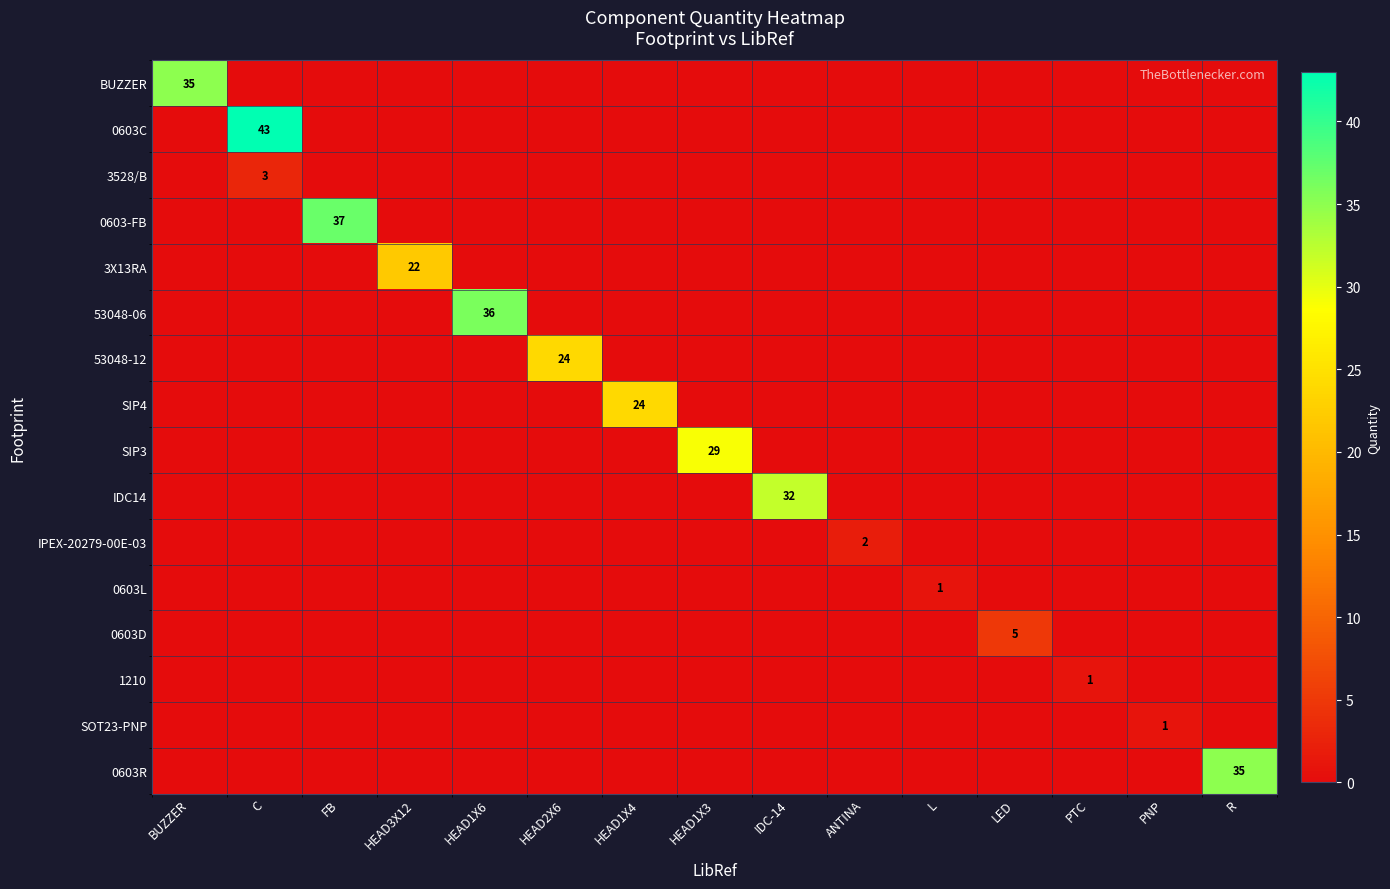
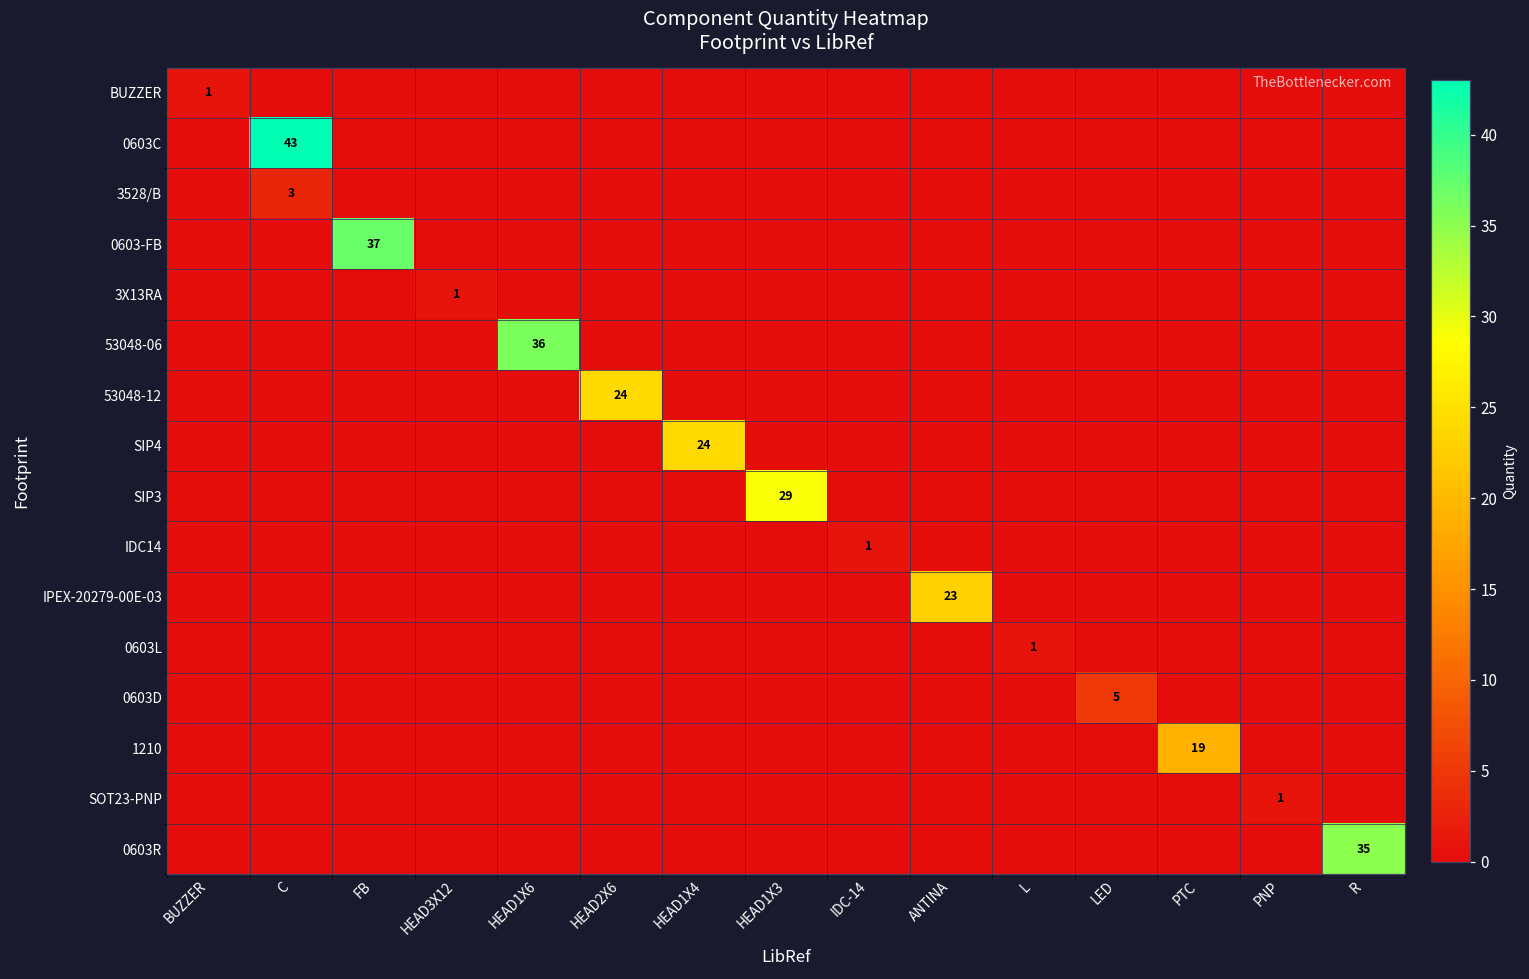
  {
    "BUZZER": {
-     "BUZZER": 35
+     "BUZZER": 1
    },
    "0603C": {
      "C": 43
    },
    "3528/B": {
      "C": 3
    },
    "0603-FB": {
      "FB": 37
    },
    "3X13RA": {
-     "HEAD3X12": 22
+     "HEAD3X12": 1
    },
    "53048-06": {
      "HEAD1X6": 36
    },
    "53048-12": {
      "HEAD2X6": 24
    },
    "SIP4": {
      "HEAD1X4": 24
    },
    "SIP3": {
      "HEAD1X3": 29
    },
    "IDC14": {
-     "IDC-14": 32
+     "IDC-14": 1
    },
    "IPEX-20279-00E-03": {
-     "ANTINA": 2
+     "ANTINA": 23
    },
    "0603L": {
      "L": 1
    },
    "0603D": {
      "LED": 5
    },
    "1210": {
-     "PTC": 1
+     "PTC": 19
    },
    "SOT23-PNP": {
      "PNP": 1
    },
    "0603R": {
      "R": 35
    }
  }
